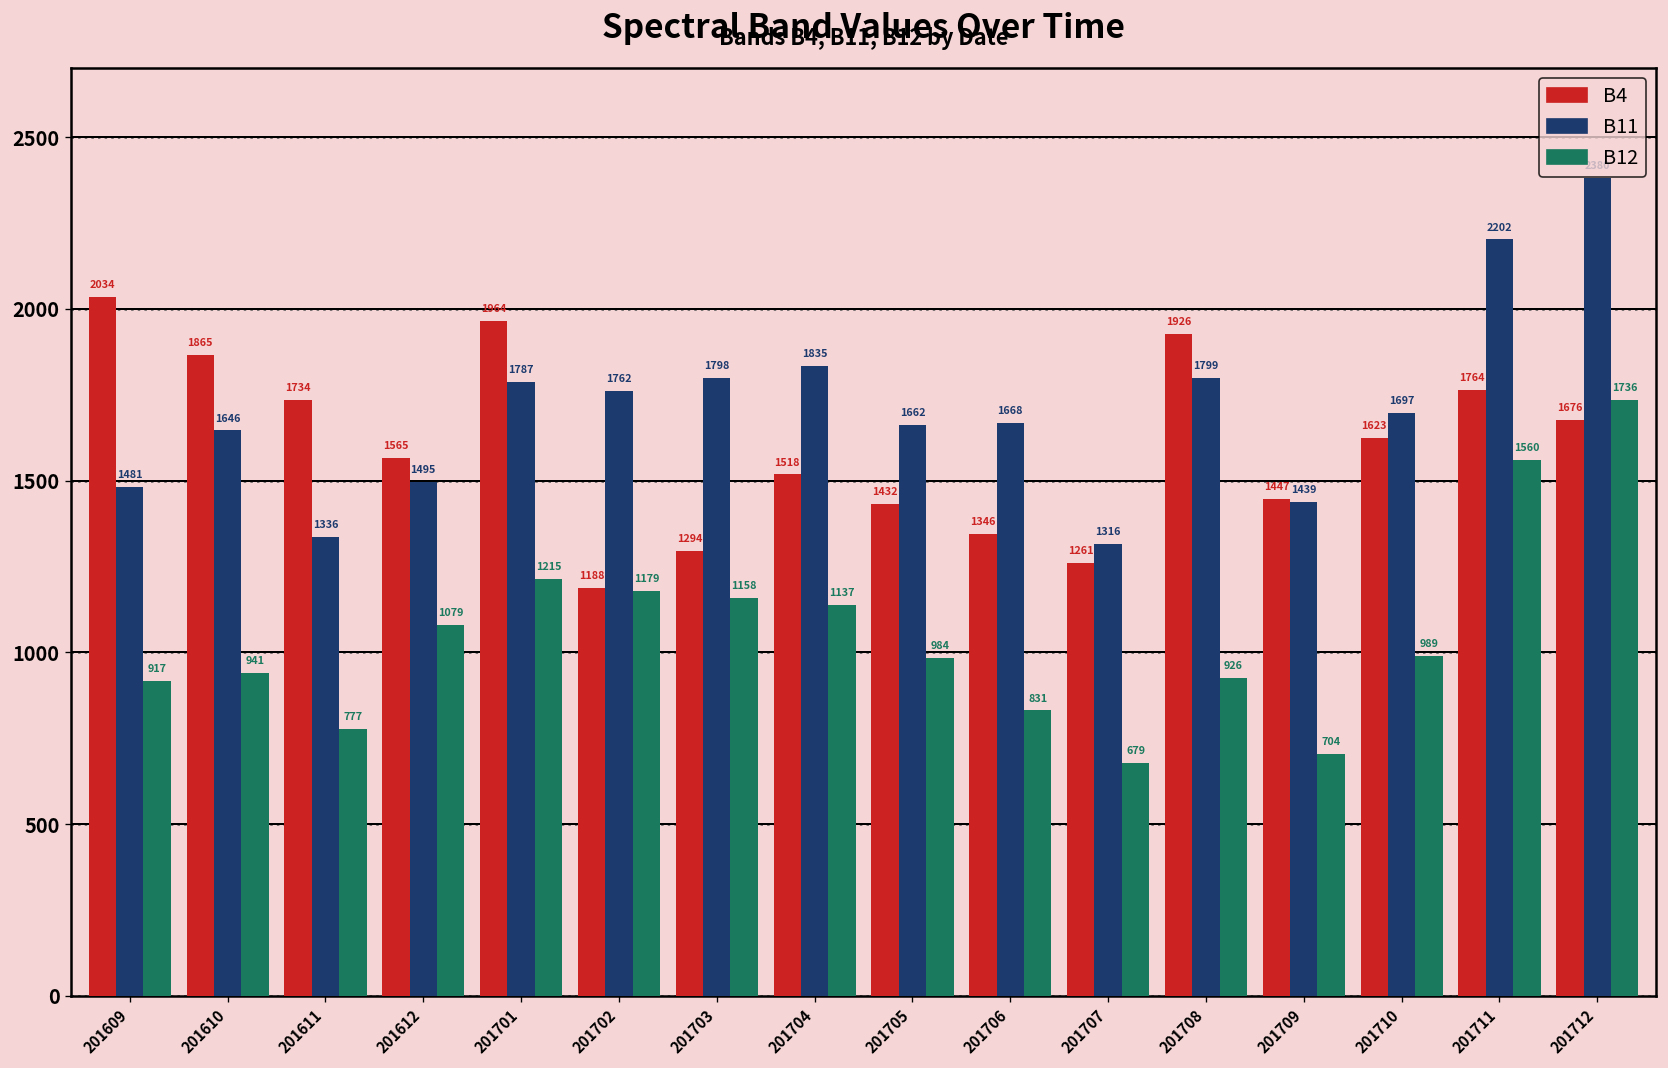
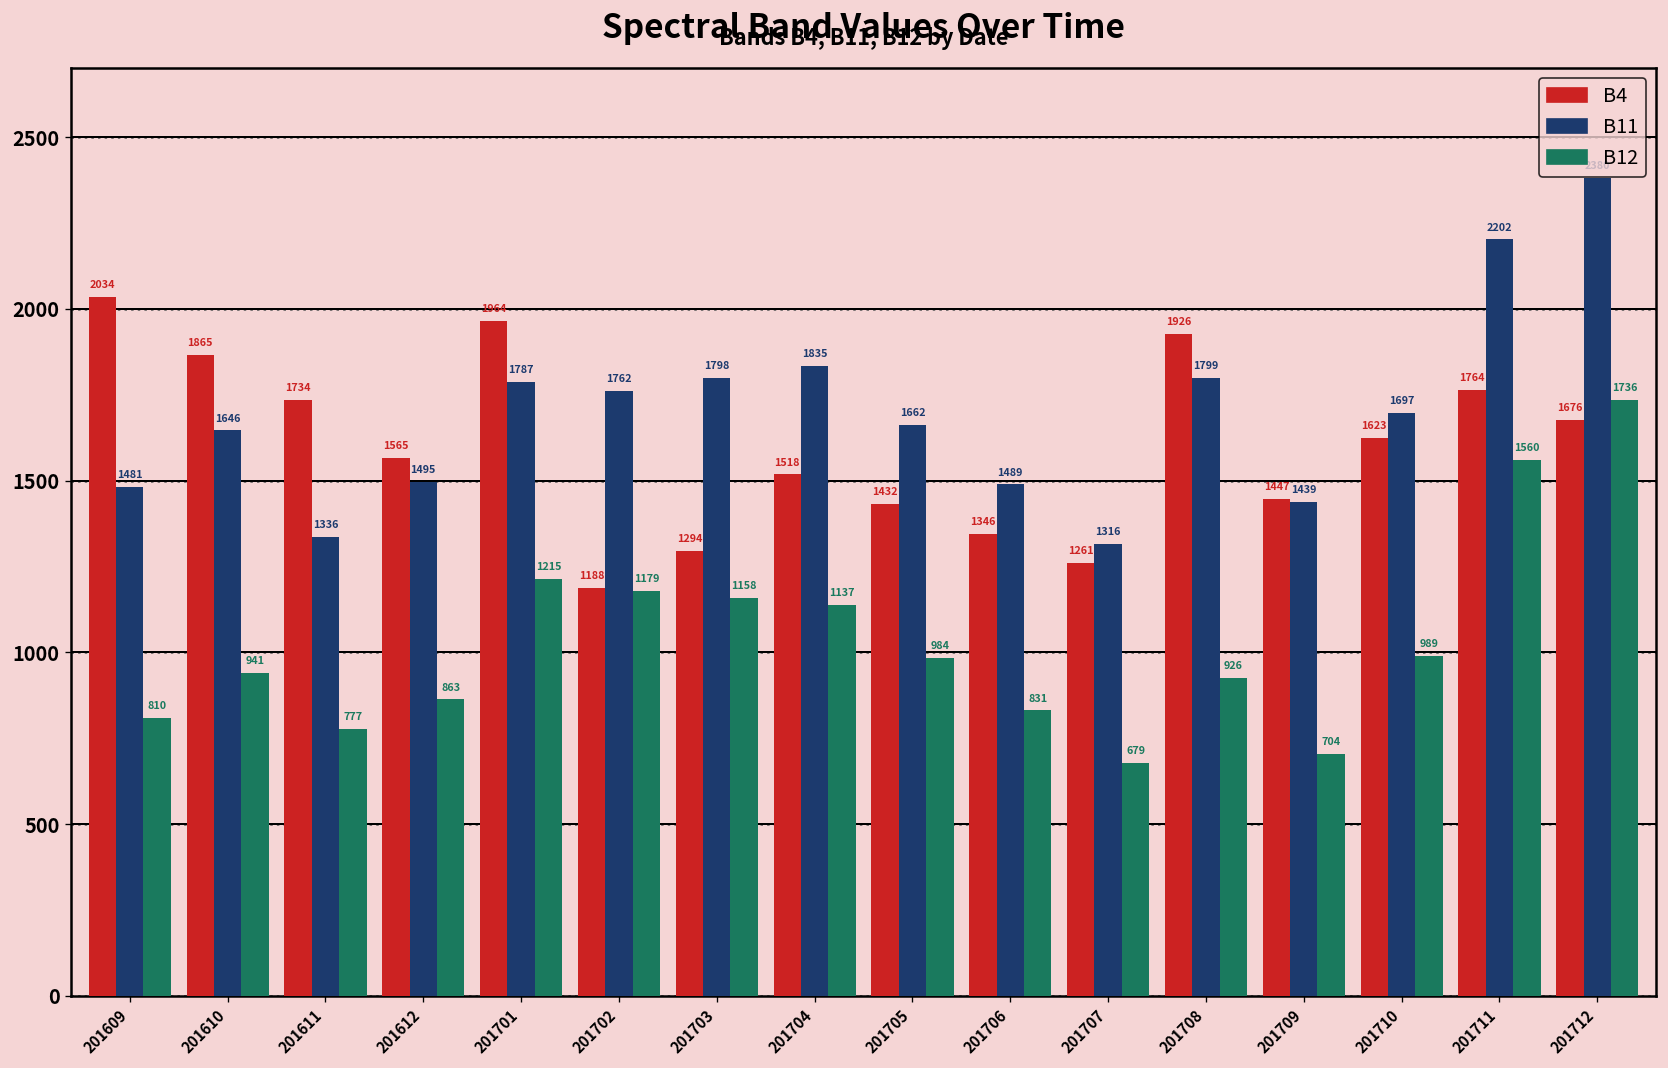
  {
    "B4": {
      "201609": 2034,
      "201610": 1865,
      "201611": 1734,
      "201612": 1565,
      "201701": 1964,
      "201702": 1188,
      "201703": 1294,
      "201704": 1518,
      "201705": 1432,
      "201706": 1346,
      "201707": 1261,
      "201708": 1926,
      "201709": 1447,
      "201710": 1623,
      "201711": 1764,
      "201712": 1676
    },
    "B11": {
      "201609": 1481,
      "201610": 1646,
      "201611": 1336,
      "201612": 1495,
      "201701": 1787,
      "201702": 1762,
      "201703": 1798,
      "201704": 1835,
      "201705": 1662,
-     "201706": 1668,
+     "201706": 1489,
      "201707": 1316,
      "201708": 1799,
      "201709": 1439,
      "201710": 1697,
      "201711": 2202
    },
    "B12": {
-     "201609": 917,
+     "201609": 810,
      "201610": 941,
      "201611": 777,
-     "201612": 1079,
+     "201612": 863,
      "201701": 1215,
      "201702": 1179,
      "201703": 1158,
      "201704": 1137,
      "201705": 984,
      "201706": 831,
      "201707": 679,
      "201708": 926,
      "201709": 704,
      "201710": 989,
      "201711": 1560,
      "201712": 1736
    }
  }
